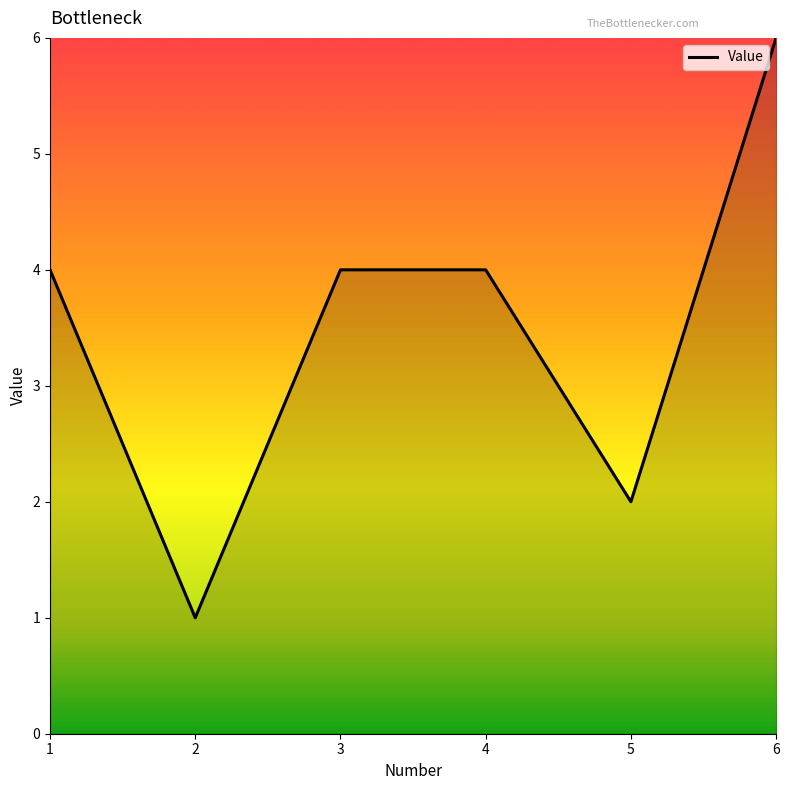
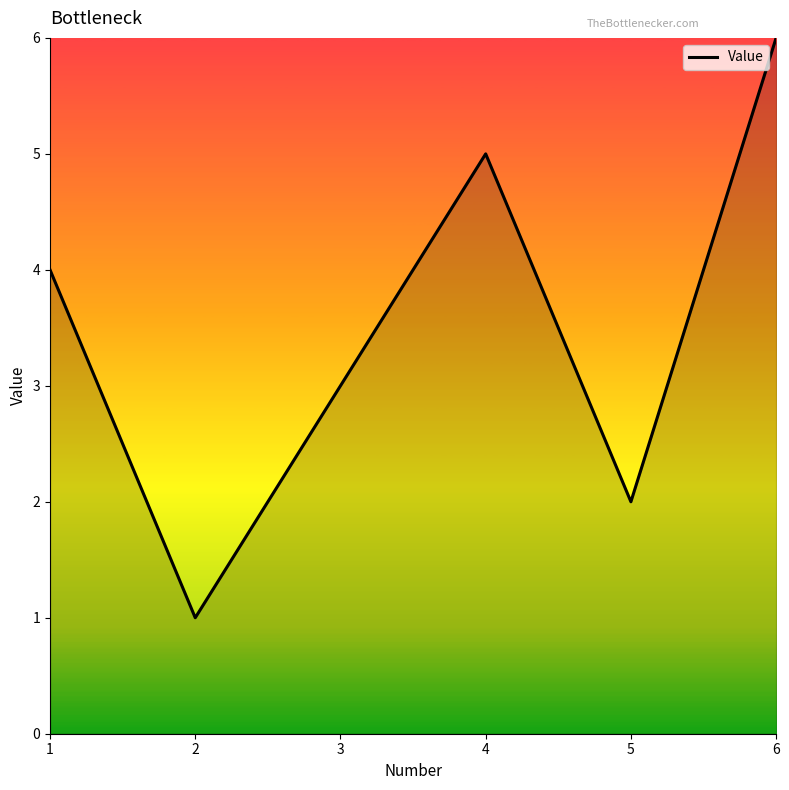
  {
    "1": 4,
    "2": 1,
-   "3": 4,
-   "4": 4,
+   "3": 3,
+   "4": 5,
    "5": 2,
    "6": 6
  }
